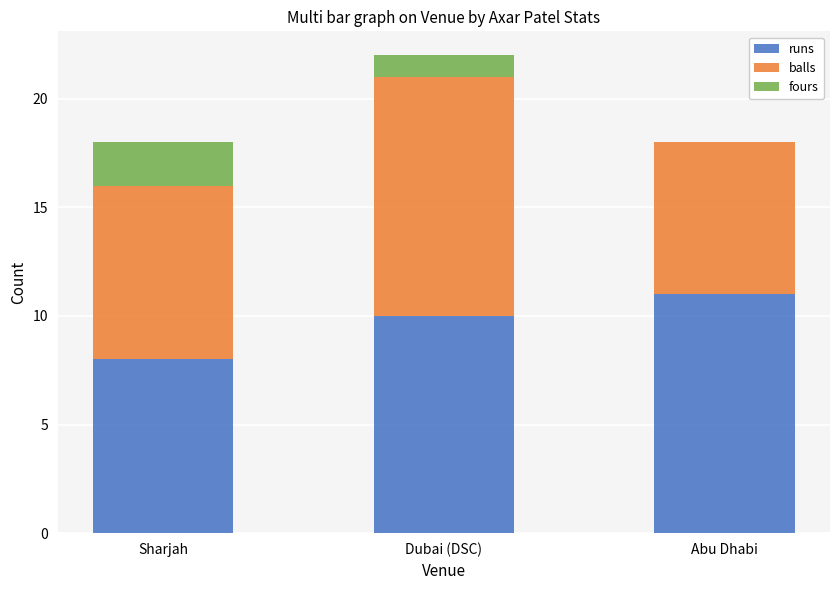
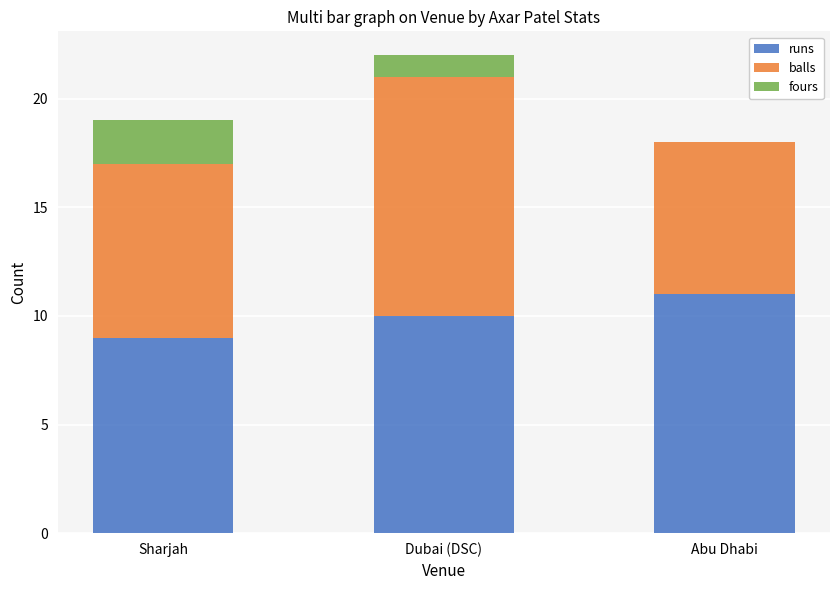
  {
    "runs": {
-     "Sharjah": 8,
+     "Sharjah": 9,
      "Dubai (DSC)": 10,
      "Abu Dhabi": 11
    },
    "balls": {
      "Sharjah": 8,
      "Dubai (DSC)": 11,
      "Abu Dhabi": 7
    },
    "fours": {
      "Sharjah": 2,
      "Dubai (DSC)": 1,
      "Abu Dhabi": 0
    }
  }
